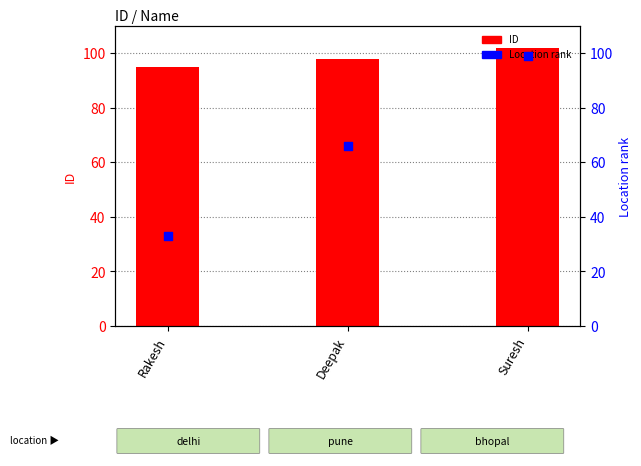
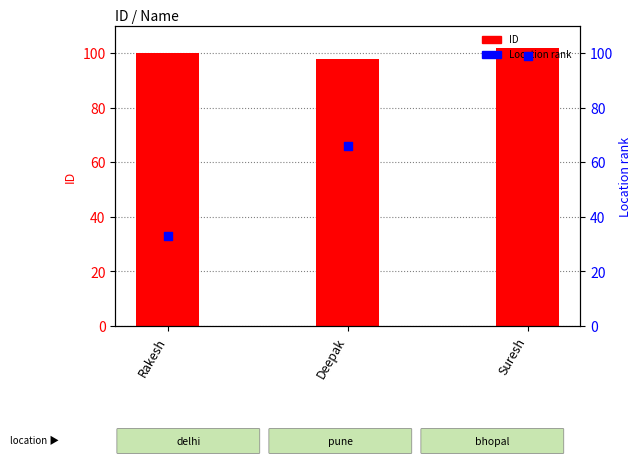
  {
    "ID": {
-     "Rakesh": 95,
+     "Rakesh": 100,
      "Deepak": 98,
      "Suresh": 102
    }
  }
